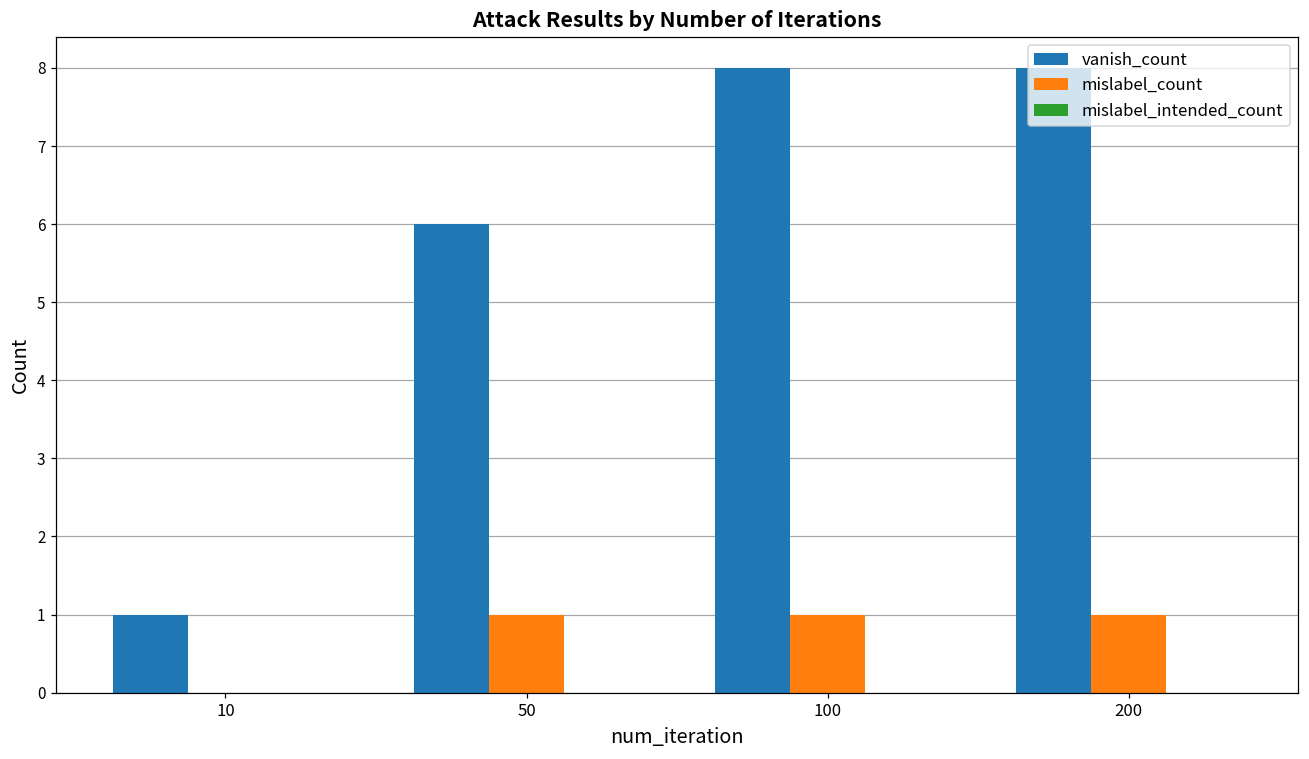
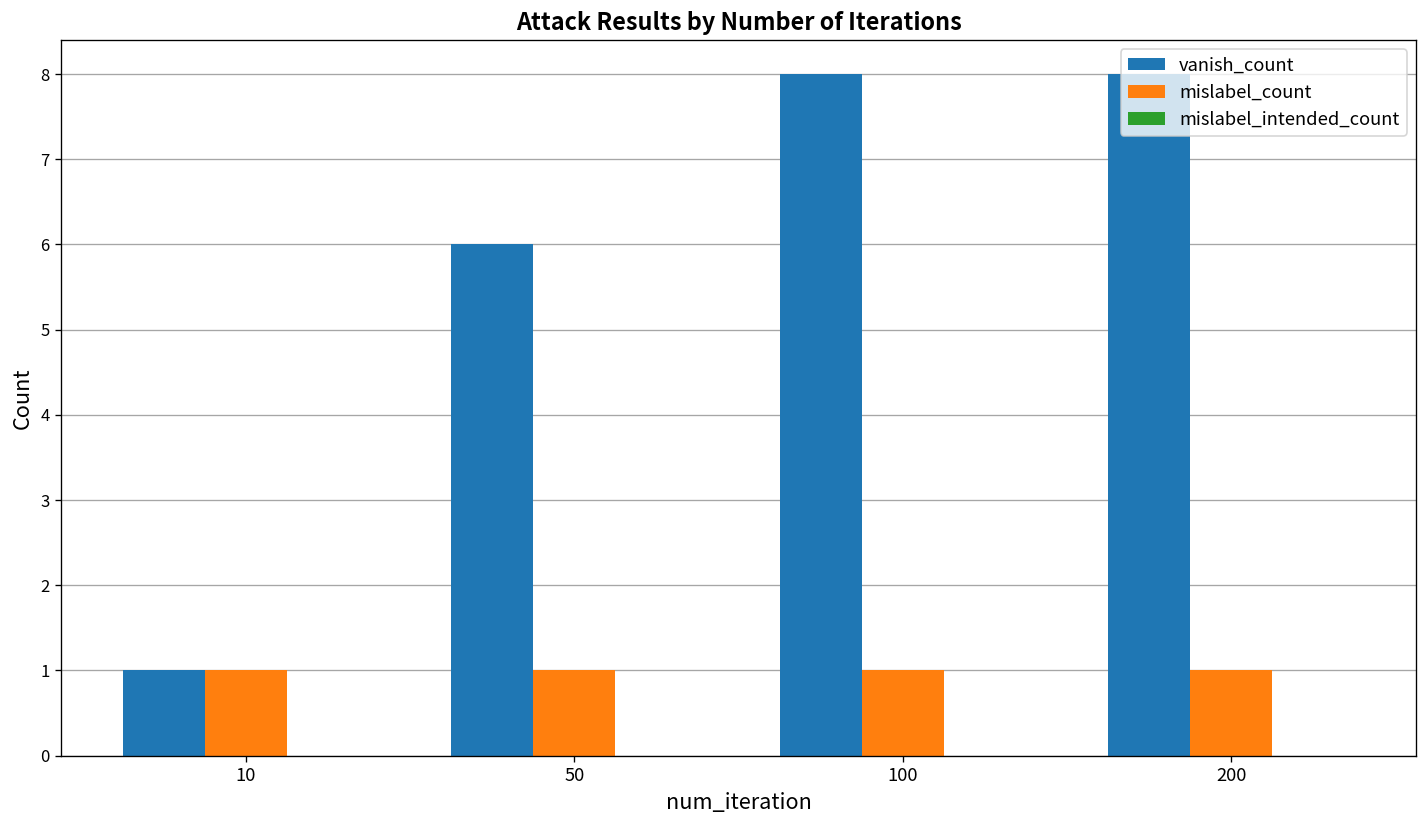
  {
    "vanish_count": {
      "10": 1,
      "50": 6,
      "100": 8
    },
    "mislabel_count": {
-     "10": 0,
+     "10": 1,
      "50": 1,
      "100": 1,
      "200": 1
    },
    "mislabel_intended_count": {
      "10": 0,
      "50": 0,
      "100": 0,
      "200": 0
    }
  }
